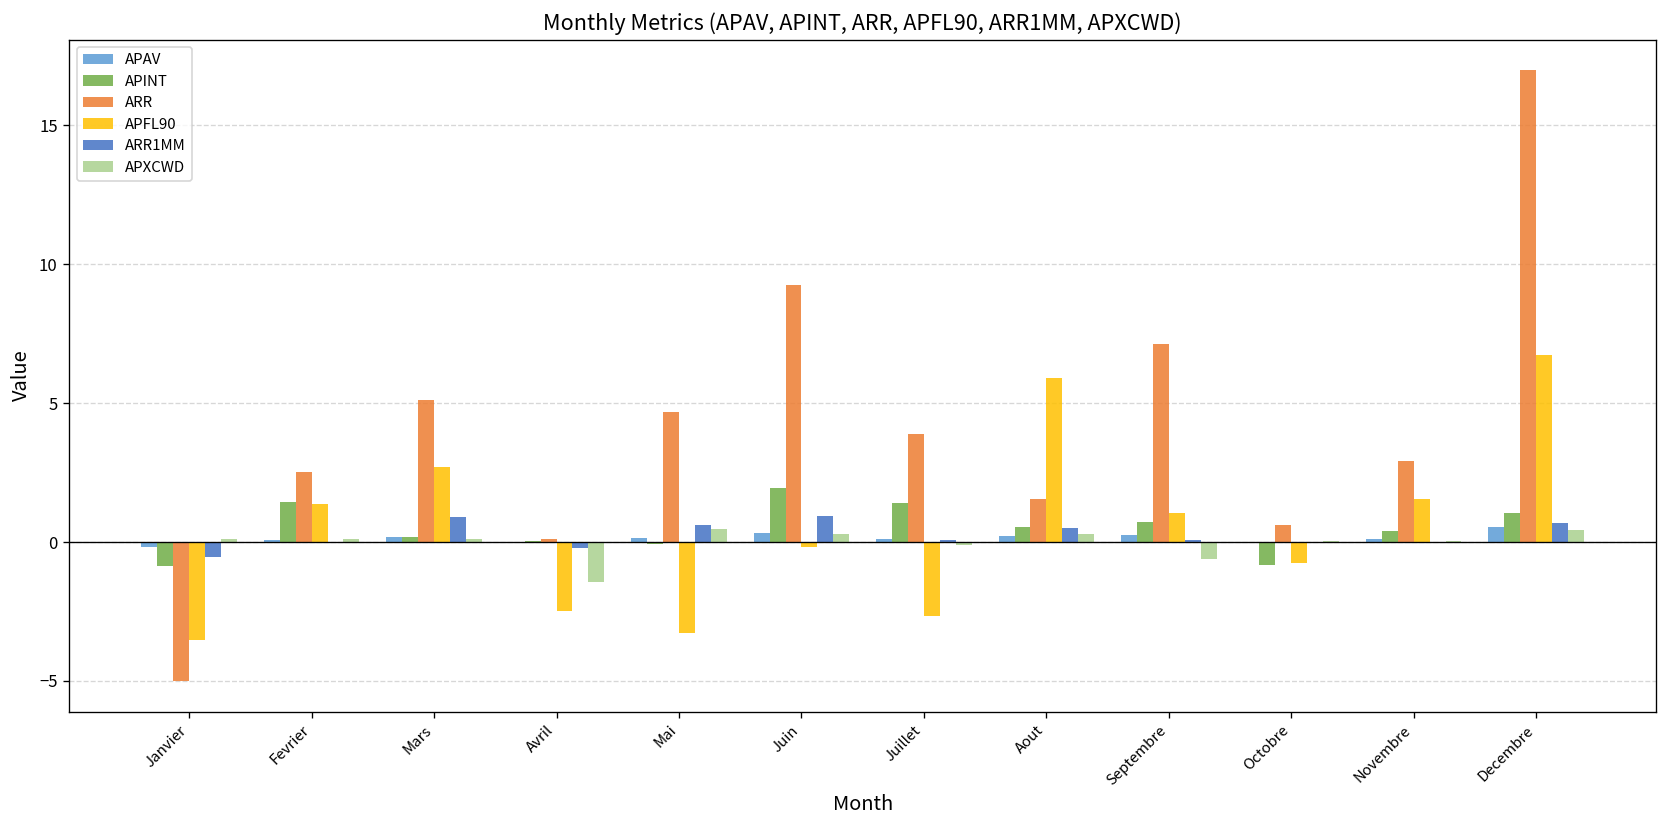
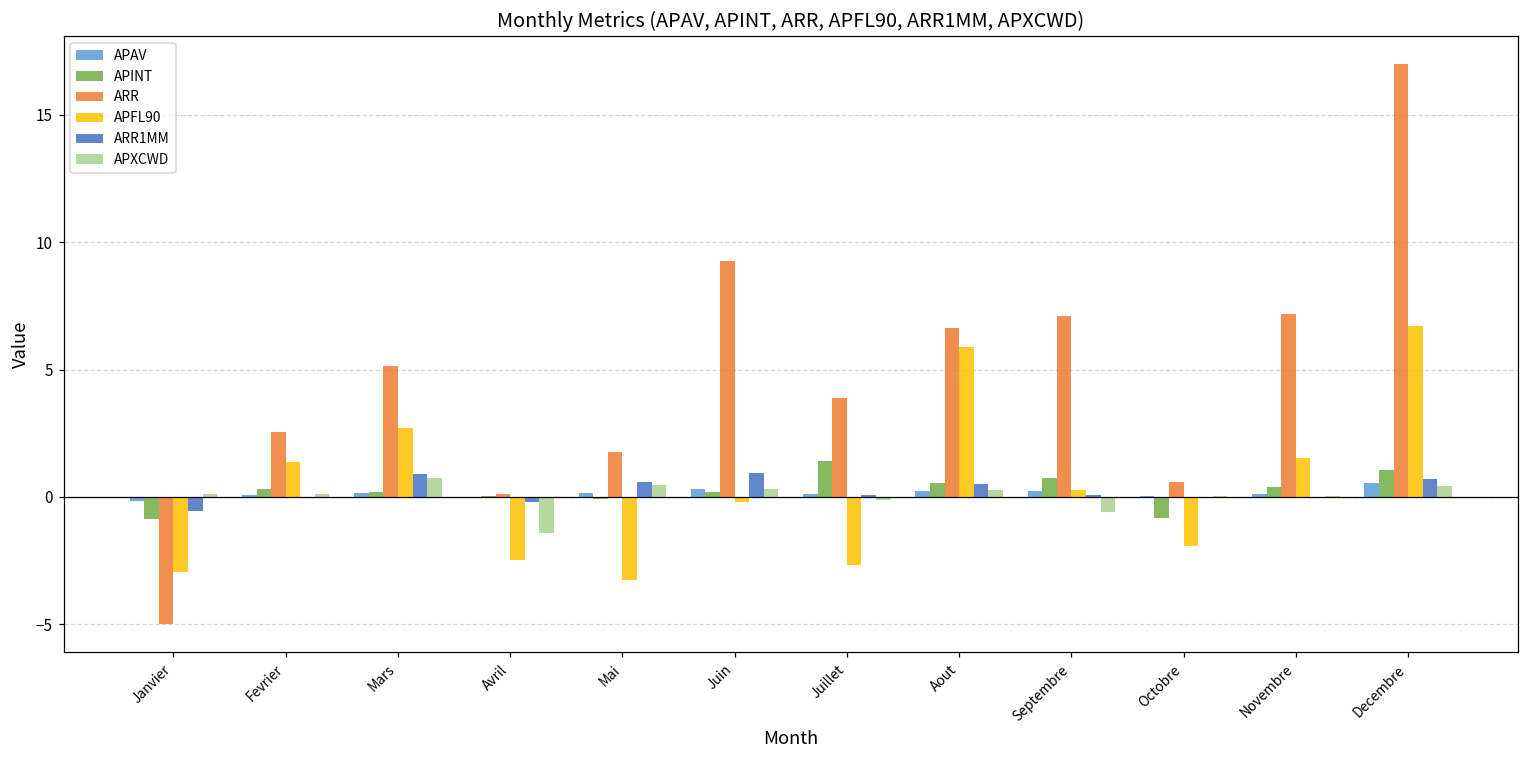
  {
    "APINT": {
      "Janvier": -0.9,
-     "Fevrier": 1.5,
+     "Fevrier": 0.3,
      "Mars": 0.2,
-     "Juin": 2.0,
+     "Juin": 0.2,
      "Juillet": 1.4,
      "Aout": 0.6,
      "Septembre": 0.7,
      "Octobre": -0.8,
      "Novembre": 0.4,
      "Decembre": 1.0
    },
    "ARR": {
      "Janvier": -5.0,
      "Fevrier": 2.5,
      "Mars": 5.1,
-     "Mai": 4.7,
+     "Mai": 1.8,
      "Juin": 9.3,
      "Juillet": 3.9,
-     "Aout": 1.6,
+     "Aout": 6.6,
      "Septembre": 7.1,
      "Octobre": 0.6,
-     "Novembre": 2.9,
+     "Novembre": 7.2,
      "Decembre": 17.0
    },
    "APFL90": {
-     "Janvier": -3.5,
+     "Janvier": -3.0,
      "Fevrier": 1.4,
      "Mars": 2.7,
      "Avril": -2.5,
      "Mai": -3.3,
      "Juin": -0.2,
      "Juillet": -2.7,
      "Aout": 5.9,
-     "Septembre": 1.0,
-     "Octobre": -0.7,
+     "Septembre": 0.3,
+     "Octobre": -1.9,
      "Novembre": 1.5,
      "Decembre": 6.7
    },
    "APXCWD": {
-     "Mars": 0.1,
+     "Mars": 0.7,
      "Avril": -1.4,
      "Mai": 0.5,
      "Juin": 0.3,
      "Juillet": -0.1,
      "Aout": 0.3,
      "Septembre": -0.6,
      "Decembre": 0.4
    }
  }
